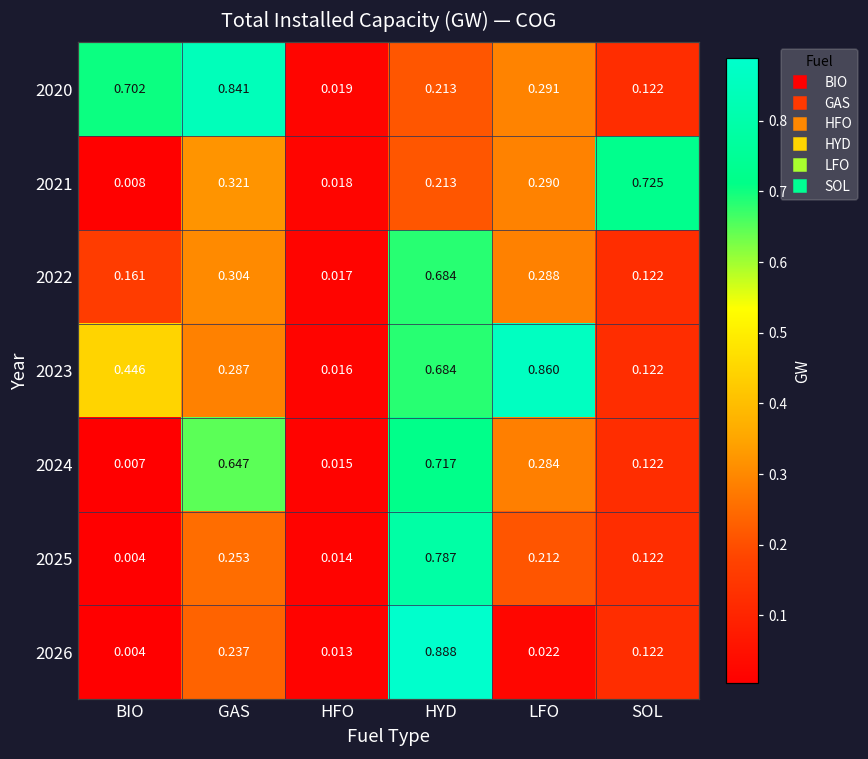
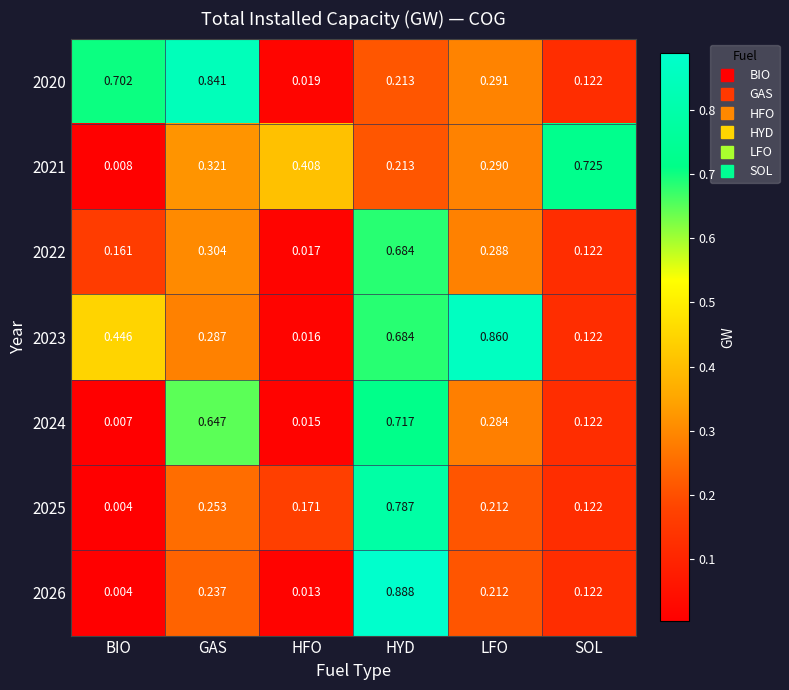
  {
    "2020": {
      "BIO": 0.702,
      "GAS": 0.841,
      "HFO": 0.019,
      "HYD": 0.213,
      "LFO": 0.291,
      "SOL": 0.122
    },
    "2021": {
      "BIO": 0.008,
      "GAS": 0.321,
-     "HFO": 0.018,
+     "HFO": 0.408,
      "HYD": 0.213,
      "LFO": 0.290,
      "SOL": 0.725
    },
    "2022": {
      "BIO": 0.161,
      "GAS": 0.304,
      "HFO": 0.017,
      "HYD": 0.684,
      "LFO": 0.288,
      "SOL": 0.122
    },
    "2023": {
      "BIO": 0.446,
      "GAS": 0.287,
      "HFO": 0.016,
      "HYD": 0.684,
      "LFO": 0.860,
      "SOL": 0.122
    },
    "2024": {
      "BIO": 0.007,
      "GAS": 0.647,
      "HFO": 0.015,
      "HYD": 0.717,
      "LFO": 0.284,
      "SOL": 0.122
    },
    "2025": {
      "BIO": 0.004,
      "GAS": 0.253,
-     "HFO": 0.014,
+     "HFO": 0.171,
      "HYD": 0.787,
      "LFO": 0.212,
      "SOL": 0.122
    },
    "2026": {
      "BIO": 0.004,
      "GAS": 0.237,
      "HFO": 0.013,
      "HYD": 0.888,
-     "LFO": 0.022,
+     "LFO": 0.212,
      "SOL": 0.122
    }
  }
